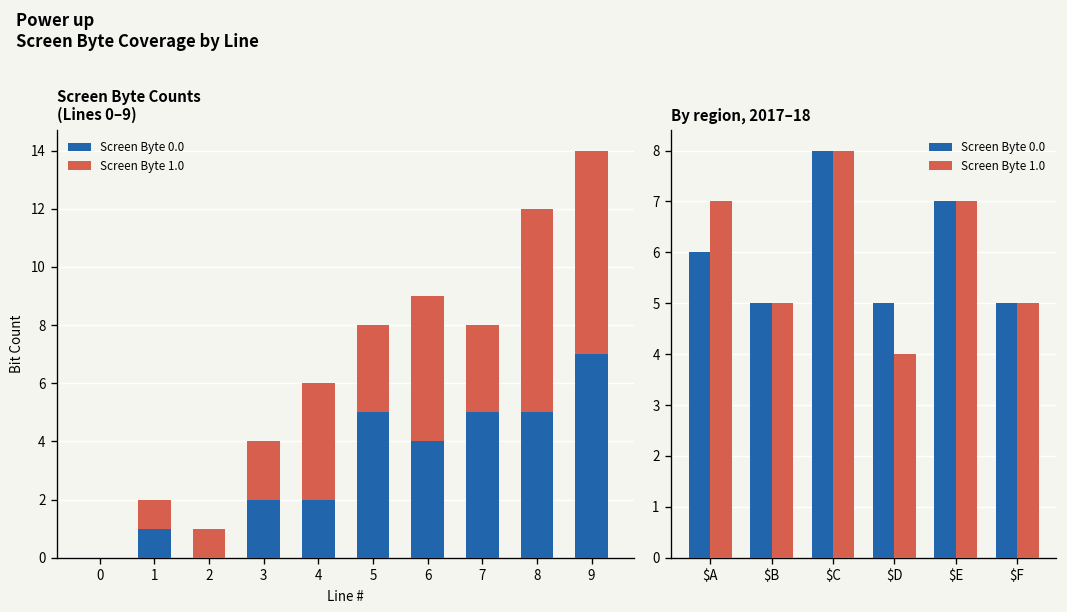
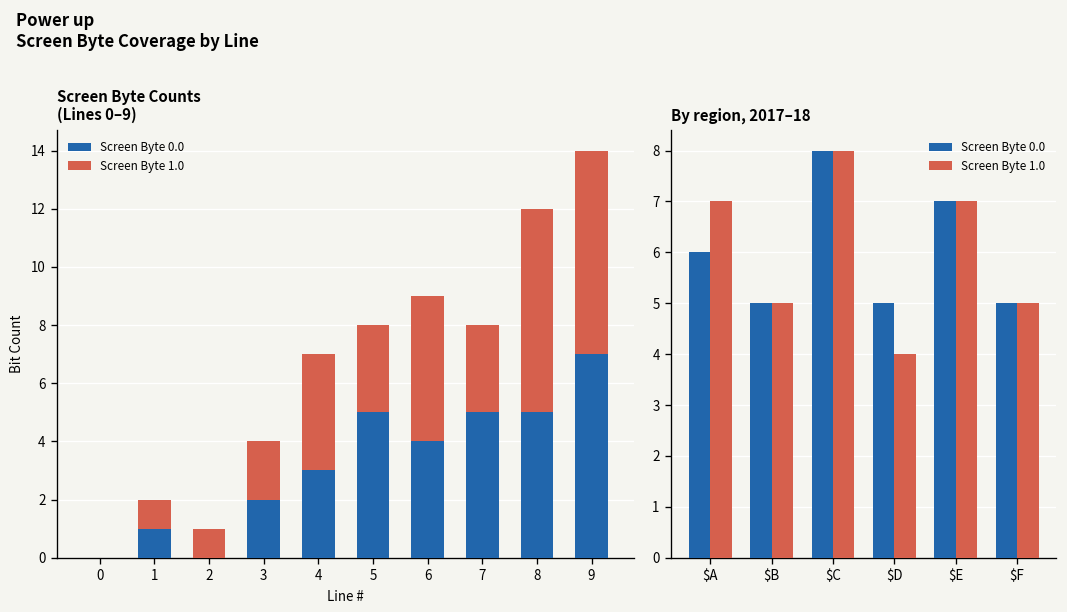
  {
    "Screen Byte Counts (Lines 0–9)": {
      "Screen Byte 0.0": {
        "0": 0,
        "1": 1,
        "2": 0,
        "3": 2,
-       "4": 2,
+       "4": 3,
        "5": 5,
        "6": 4,
        "7": 5,
        "8": 5,
        "9": 7
      },
      "Screen Byte 1.0": {
        "0": 0,
        "1": 1,
        "2": 1,
        "3": 2,
        "4": 4,
        "5": 3,
        "6": 5,
        "7": 3,
        "8": 7,
        "9": 7
      }
    },
    "By region, 2017–18": {
      "Screen Byte 0.0": {
        "$A": 6.0,
        "$B": 5.0,
        "$C": 8.0,
        "$D": 5.0,
        "$E": 7.0,
        "$F": 5.0
      },
      "Screen Byte 1.0": {
        "$A": 7.0,
        "$B": 5.0,
        "$C": 8.0,
        "$D": 4.0,
        "$E": 7.0,
        "$F": 5.0
      }
    }
  }
